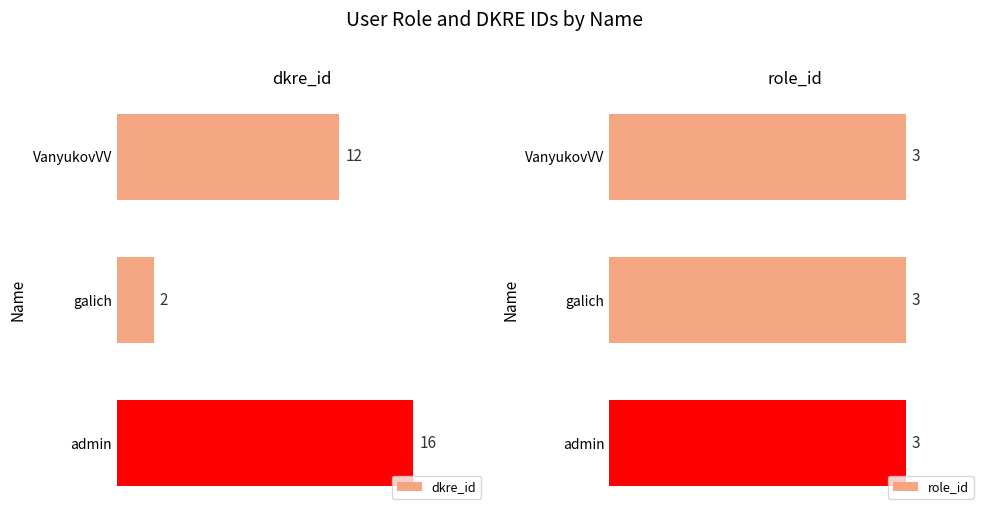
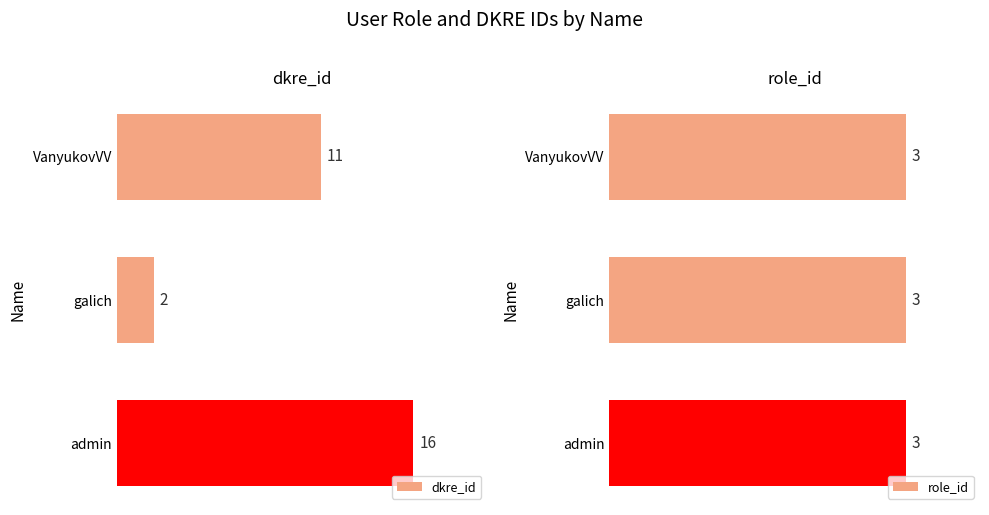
  {
    "dkre_id": {
-     "VanyukovVV": 12,
+     "VanyukovVV": 11,
      "galich": 2,
      "admin": 16
    },
    "role_id": {
      "VanyukovVV": 3,
      "galich": 3,
      "admin": 3
    }
  }
